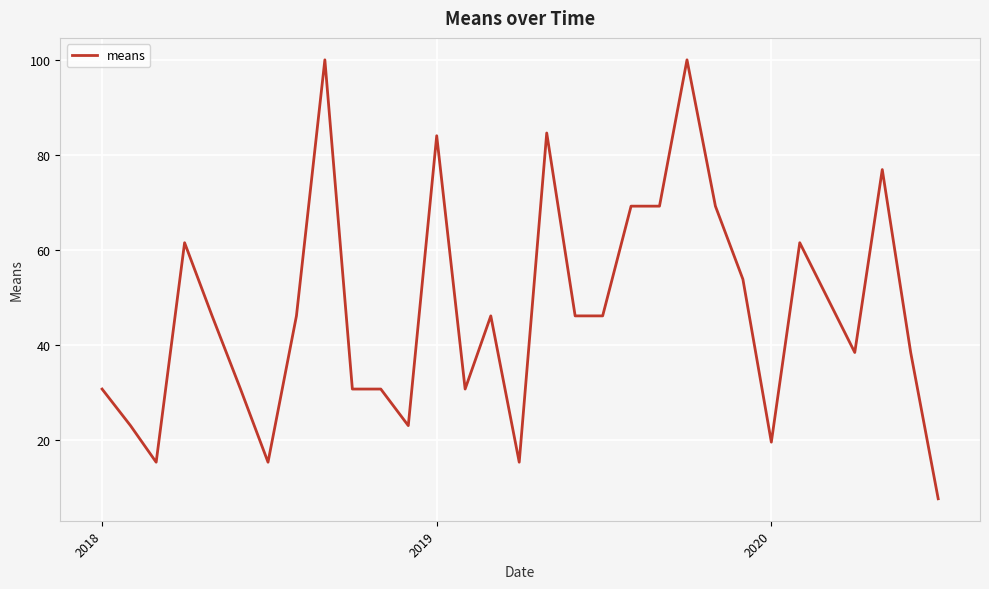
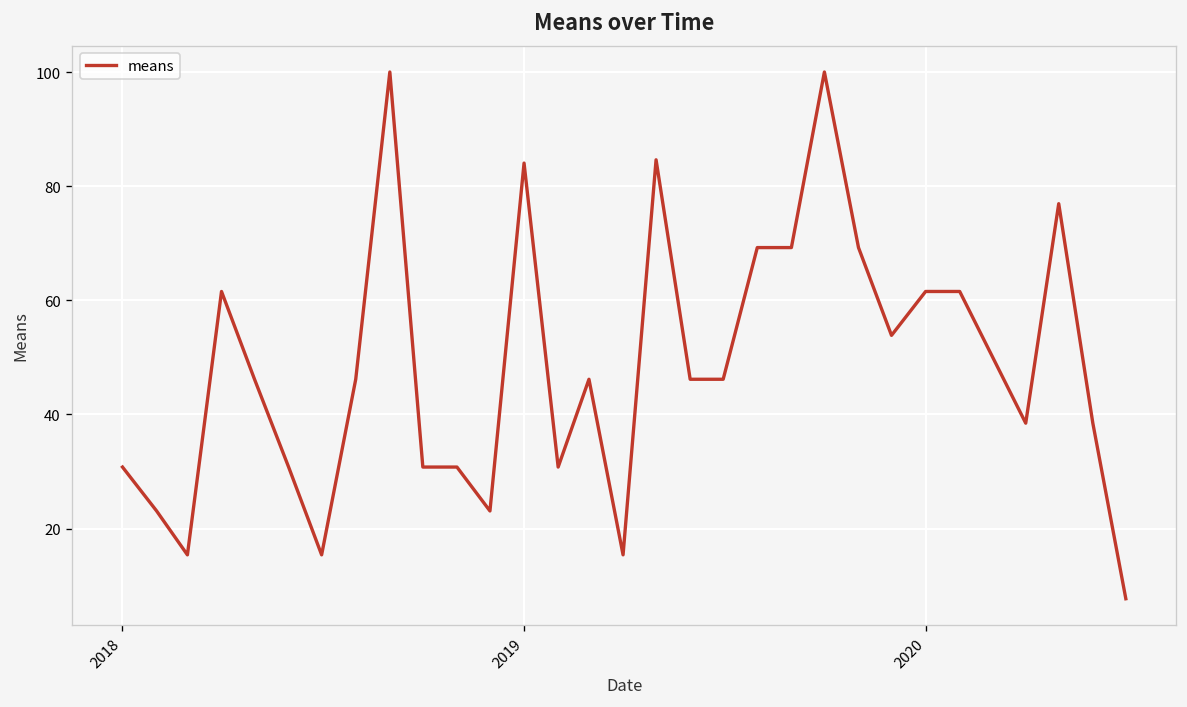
  {
    "2018": 31,
    "2019": 84,
-   "2020": 20
+   "2020": 62
  }
